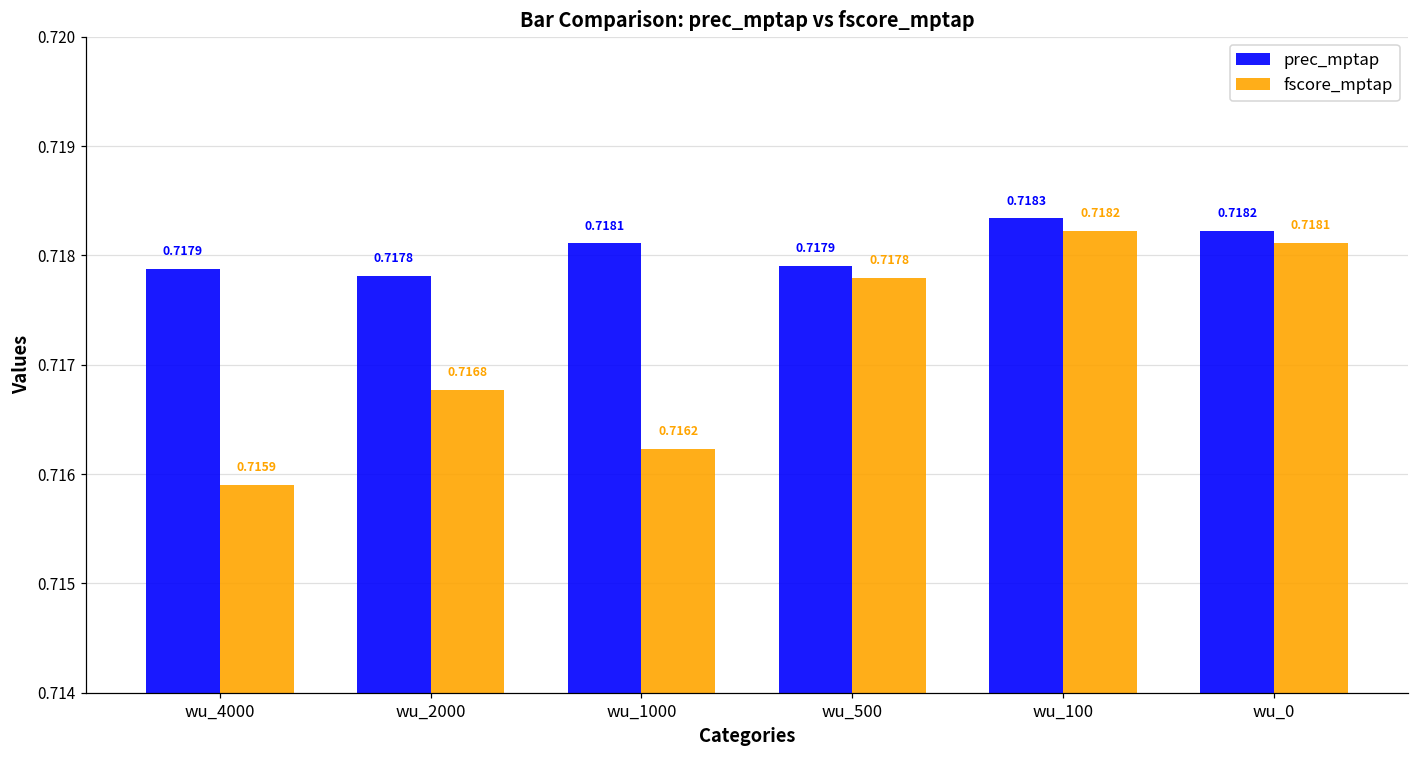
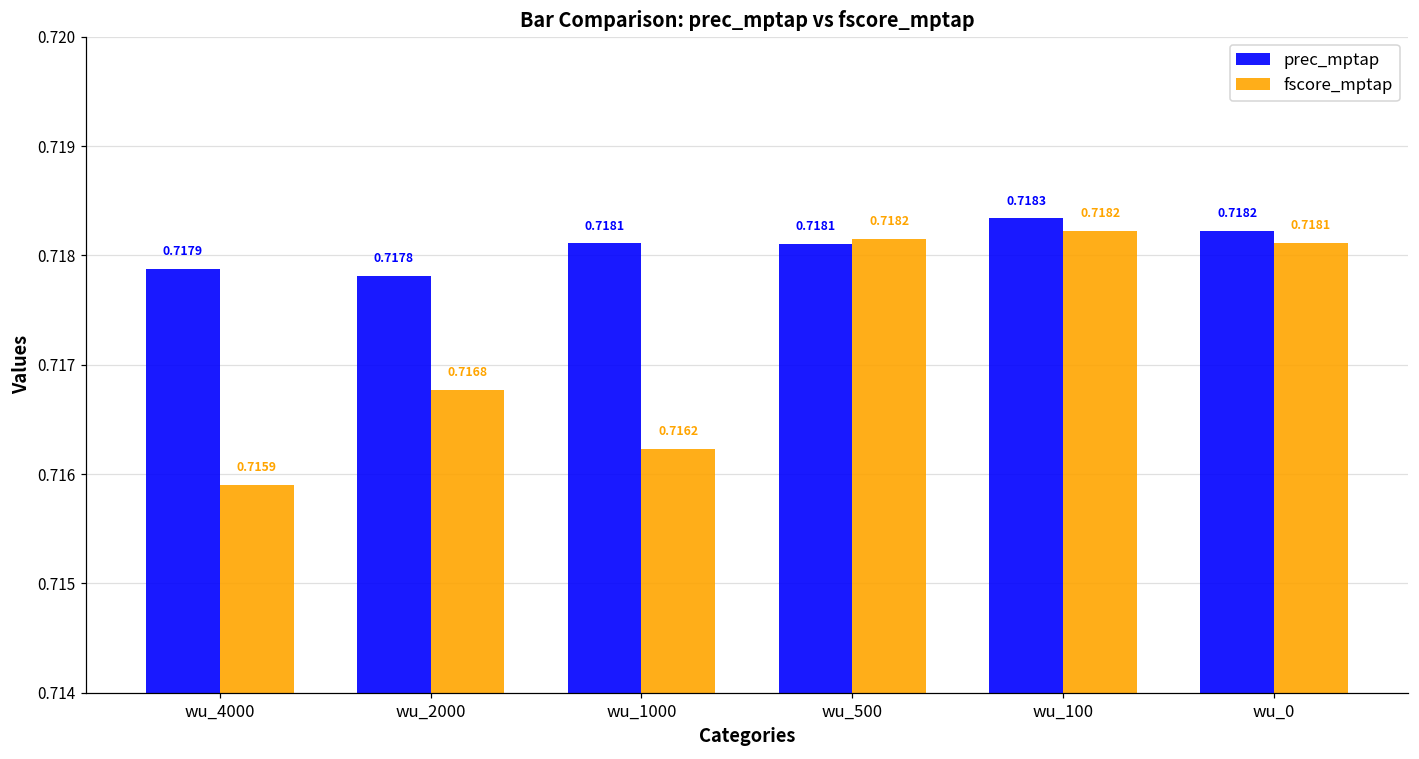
  {
    "prec_mptap": {
      "wu_4000": 0.7179,
      "wu_2000": 0.7178,
      "wu_1000": 0.7181,
-     "wu_500": 0.7179,
+     "wu_500": 0.7181,
      "wu_100": 0.7183,
      "wu_0": 0.7182
    },
    "fscore_mptap": {
      "wu_4000": 0.7159,
      "wu_2000": 0.7168,
      "wu_1000": 0.7162,
-     "wu_500": 0.7178,
+     "wu_500": 0.7182,
      "wu_100": 0.7182,
      "wu_0": 0.7181
    }
  }
